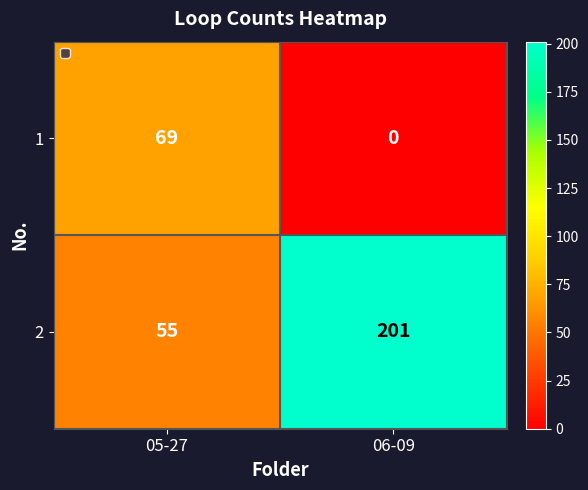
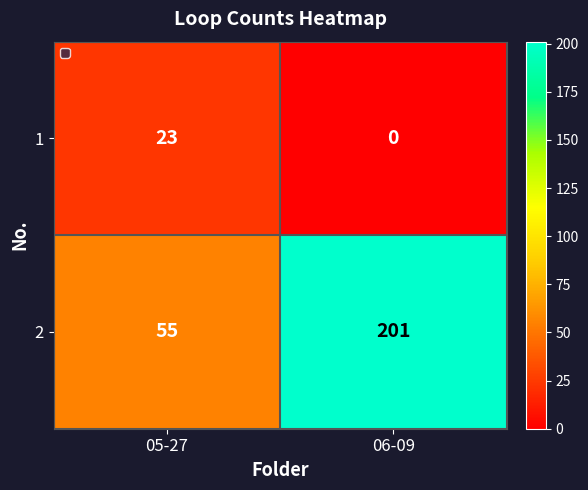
  {
    "1": {
-     "05-27": 69,
+     "05-27": 23,
      "06-09": 0
    },
    "2": {
      "05-27": 55,
      "06-09": 201
    }
  }
